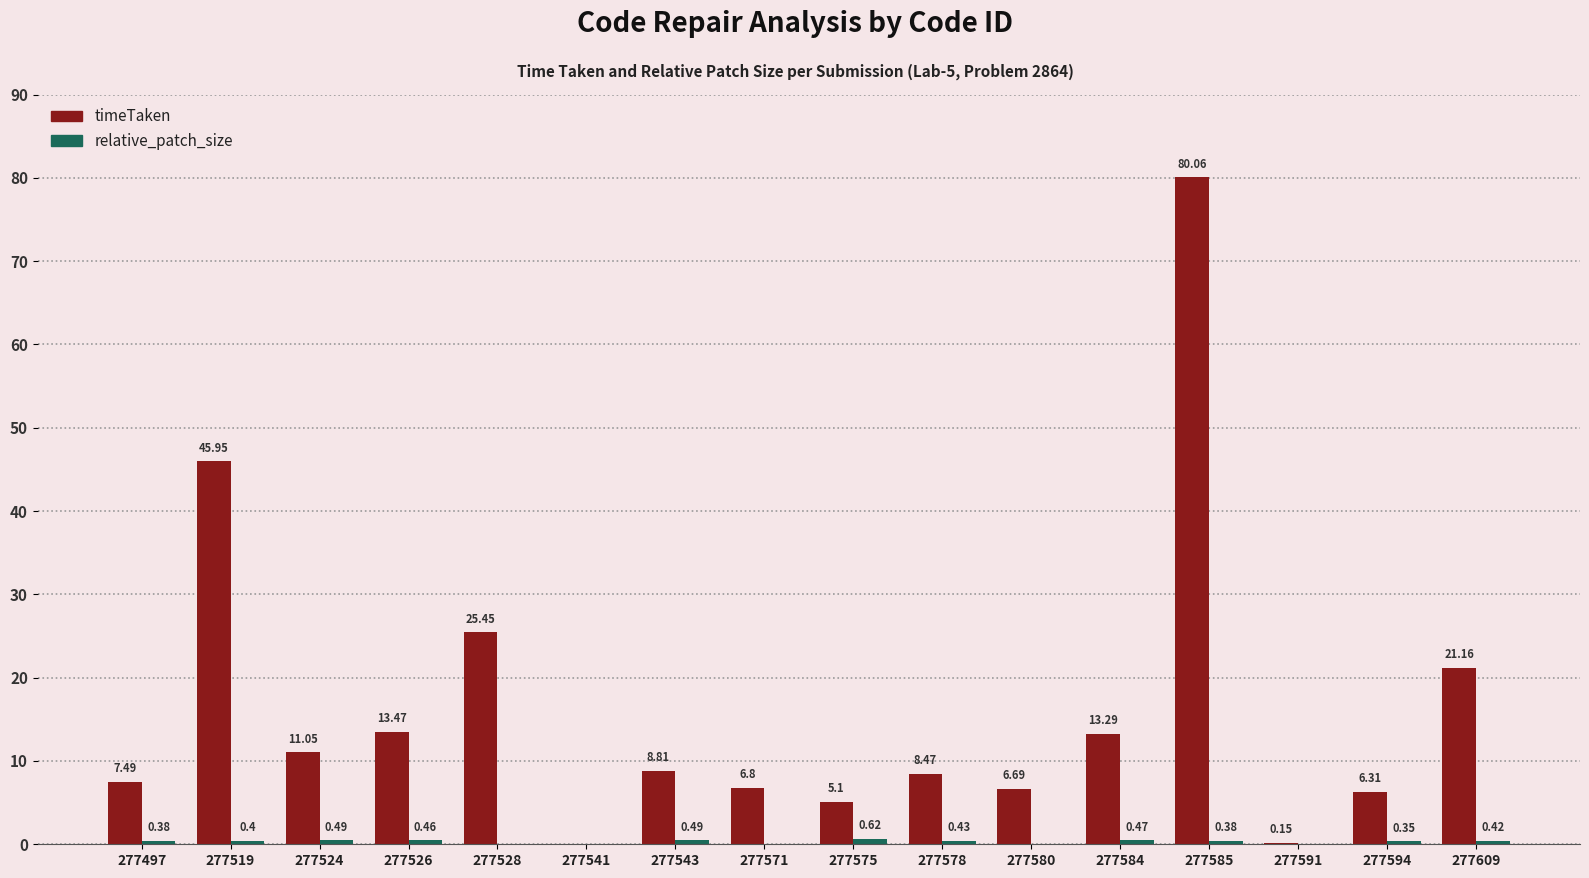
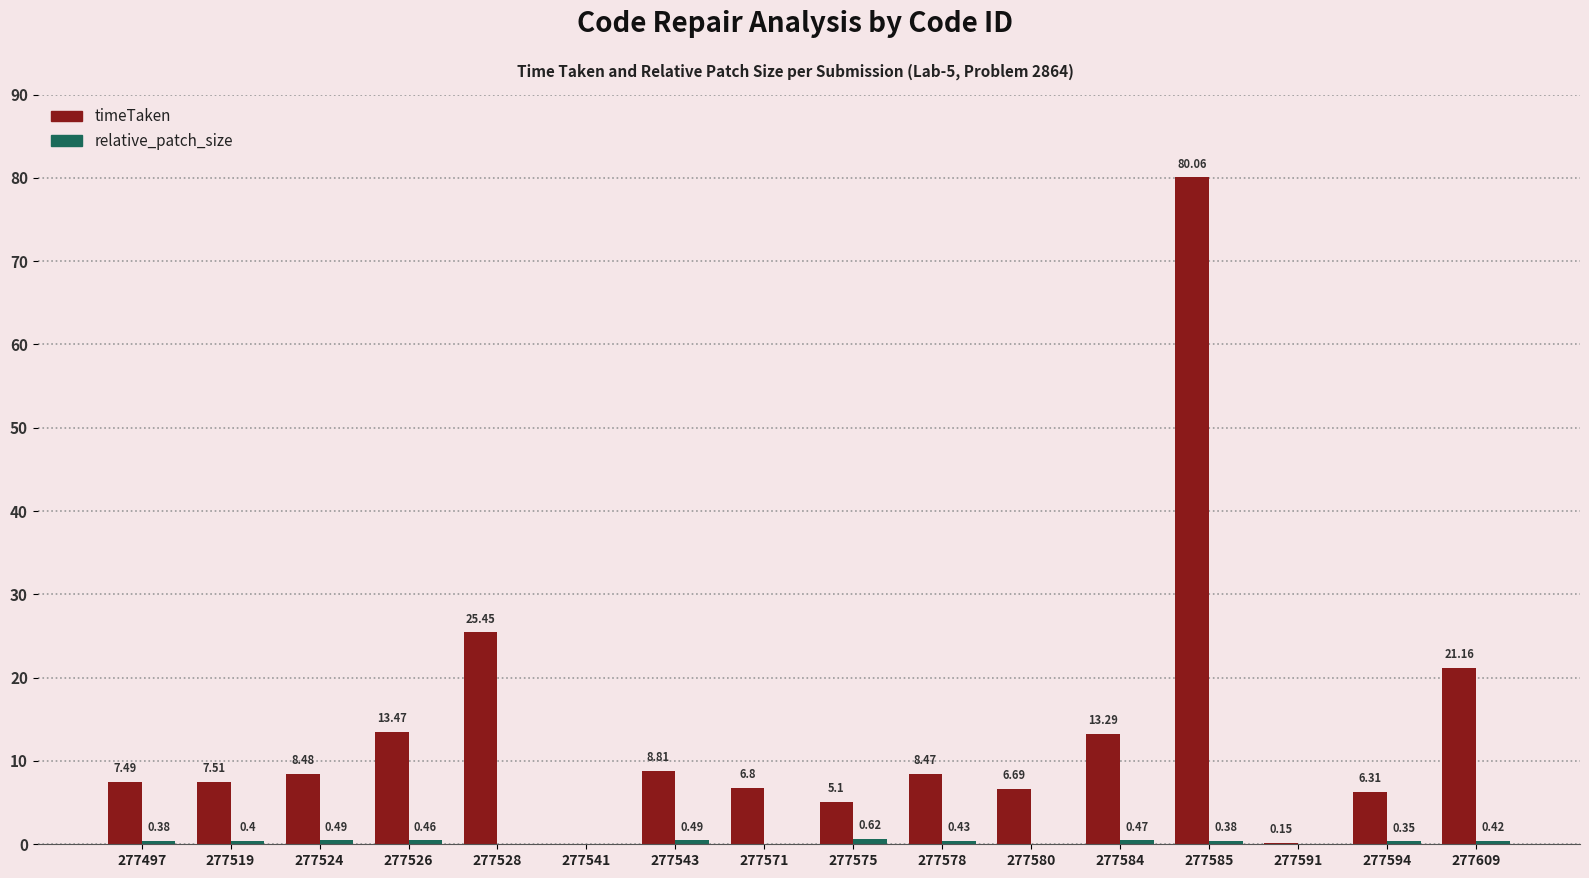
  {
    "timeTaken": {
      "277497": 7.49,
-     "277519": 45.95,
-     "277524": 11.05,
+     "277519": 7.51,
+     "277524": 8.48,
      "277526": 13.47,
      "277528": 25.45,
      "277543": 8.81,
      "277571": 6.8,
      "277575": 5.1,
      "277578": 8.47,
      "277580": 6.69,
      "277584": 13.29,
      "277585": 80.06,
      "277591": 0.15,
      "277594": 6.31,
      "277609": 21.16
    },
    "relative_patch_size": {
      "277497": 0.38,
      "277519": 0.4,
      "277524": 0.49,
      "277526": 0.46,
      "277543": 0.49,
      "277575": 0.62,
      "277578": 0.43,
      "277584": 0.47,
      "277585": 0.38,
      "277594": 0.35,
      "277609": 0.42
    }
  }
